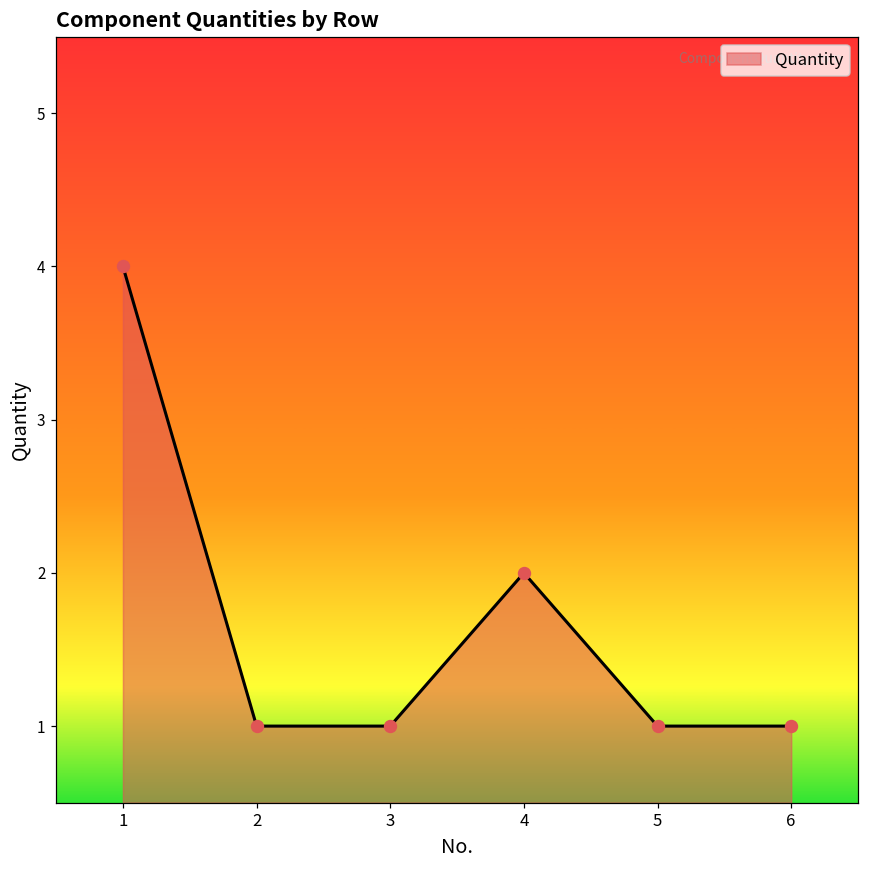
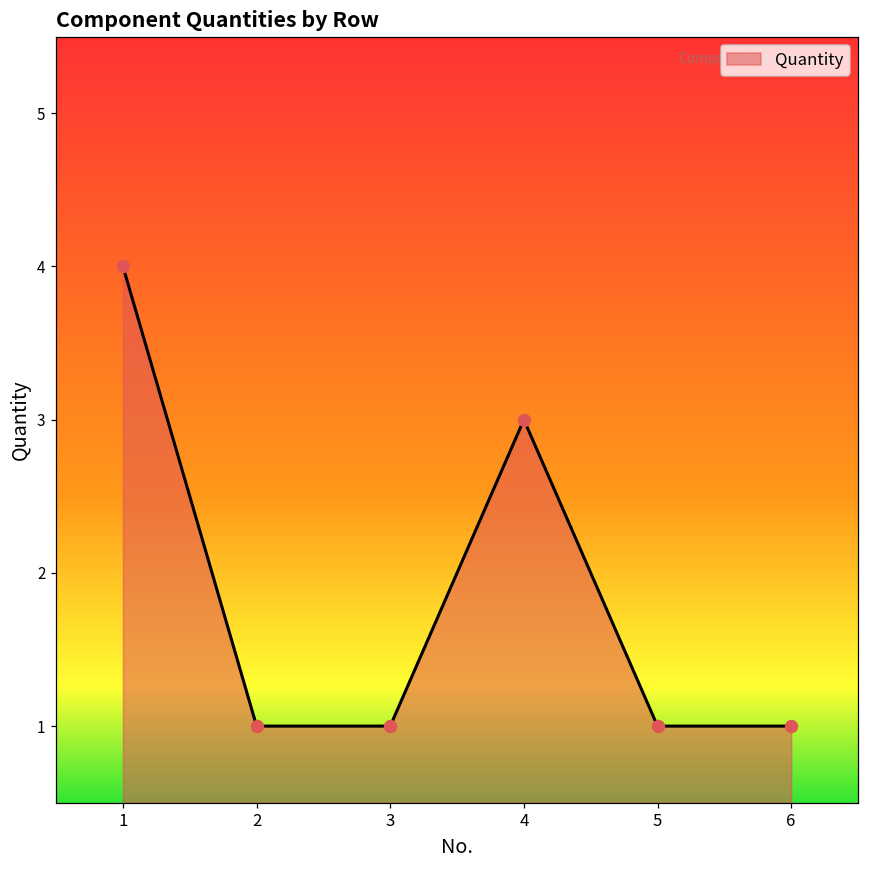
  {
    "1": 4,
    "2": 1,
    "3": 1,
-   "4": 2,
+   "4": 3,
    "5": 1,
    "6": 1
  }
